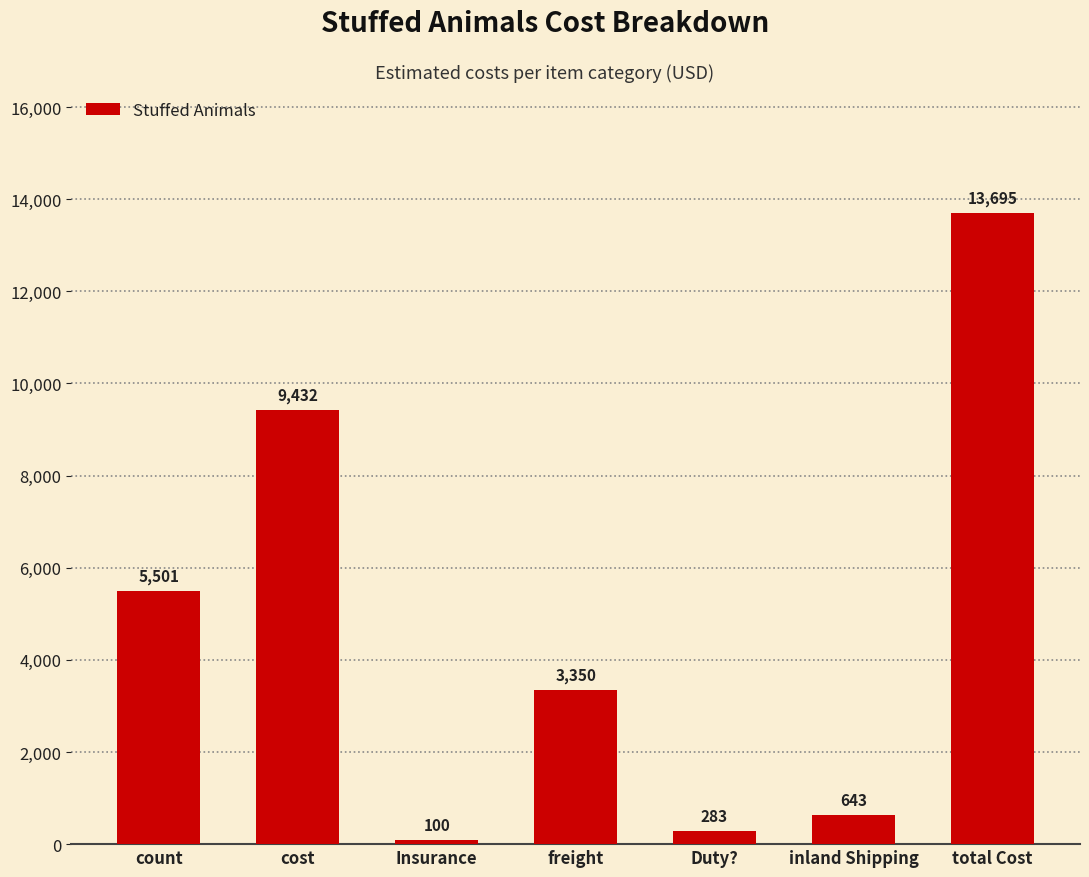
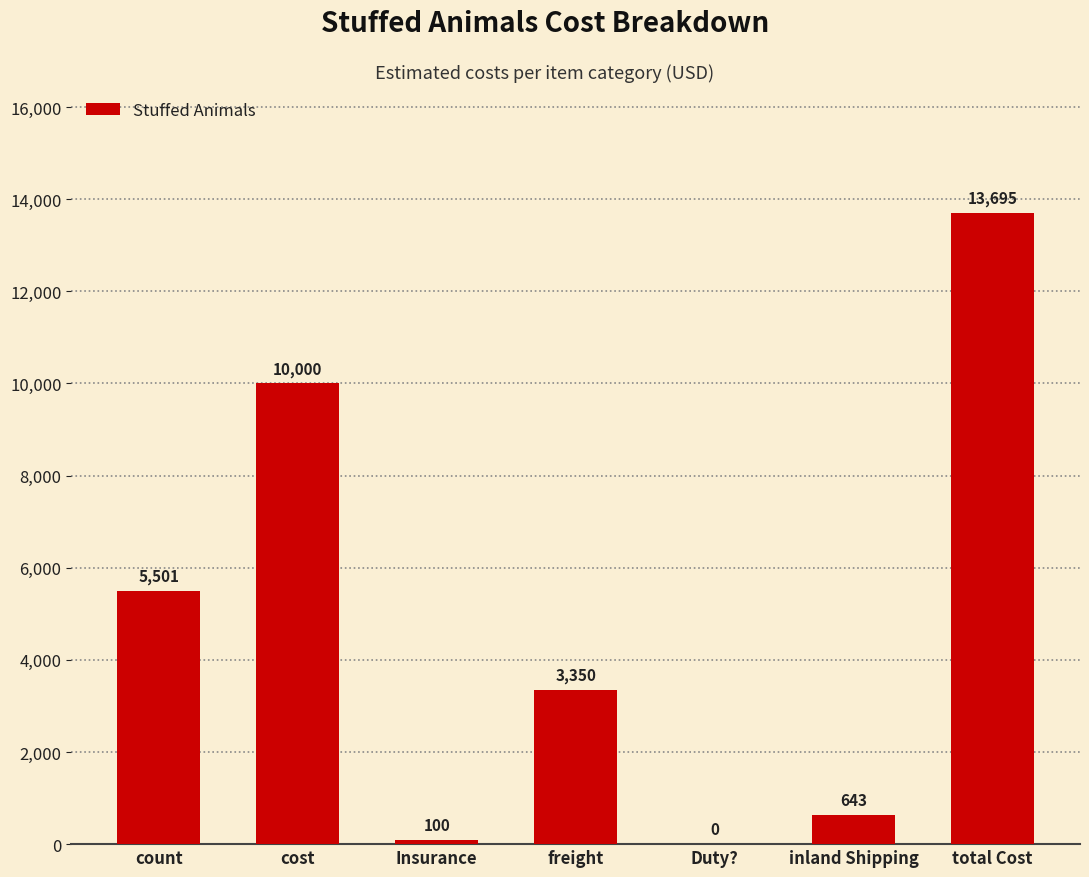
  {
    "count": "5,501",
-   "cost": "9,432",
+   "cost": "10,000",
    "Insurance": "100",
    "freight": "3,350",
-   "Duty?": "283",
+   "Duty?": "0",
    "inland Shipping": "643",
    "total Cost": "13,695"
  }
